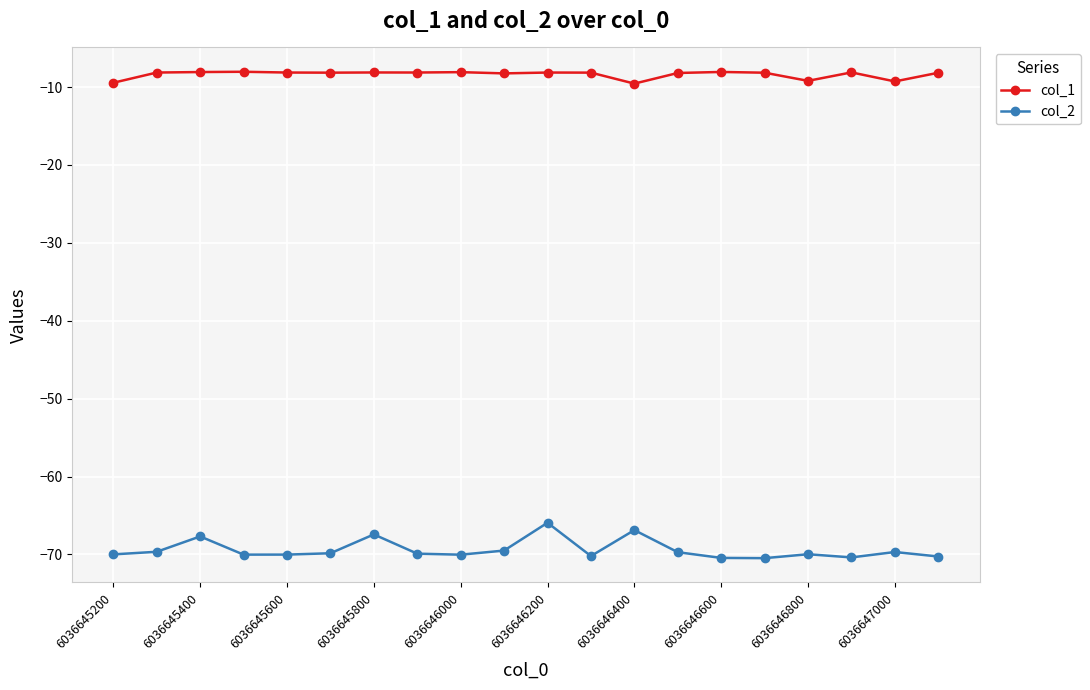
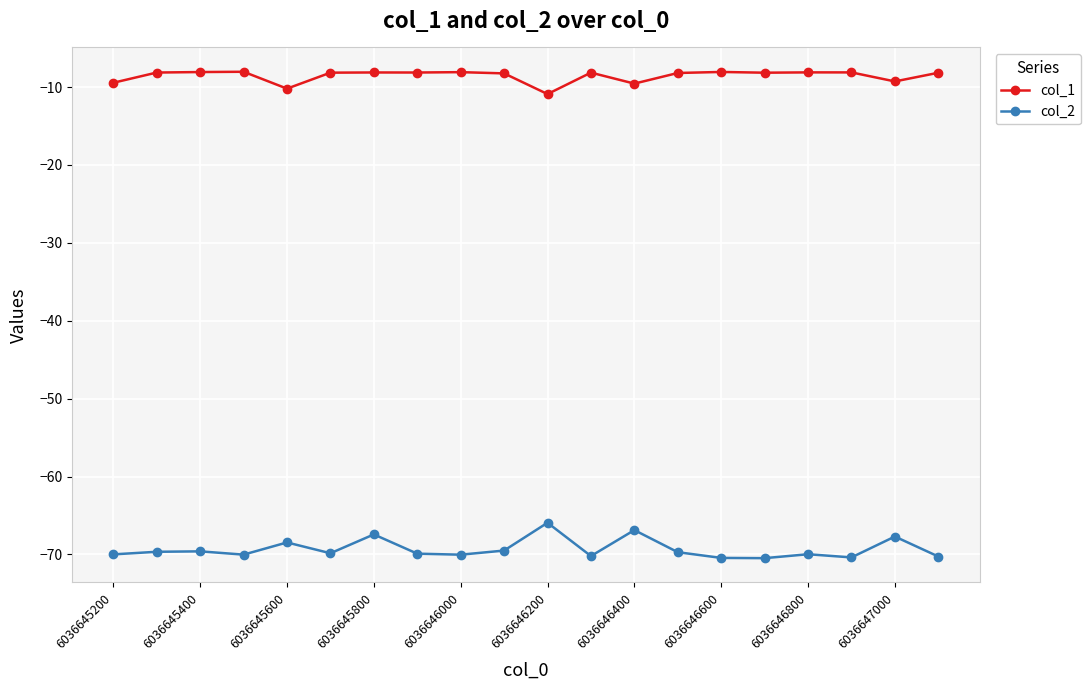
  {
    "col_1": {
      "6036645200": -9,
      "6036645400": -8,
-     "6036645600": -8,
+     "6036645600": -10,
      "6036645800": -8,
      "6036646000": -8,
-     "6036646200": -8,
+     "6036646200": -11,
      "6036646400": -10,
      "6036646600": -8,
-     "6036646800": -9,
+     "6036646800": -8,
      "6036647000": -9
    },
    "col_2": {
      "6036645200": -70,
-     "6036645400": -68,
-     "6036645600": -70,
+     "6036645400": -70,
+     "6036645600": -68,
      "6036645800": -67,
      "6036646000": -70,
      "6036646200": -66,
      "6036646400": -67,
      "6036646600": -70,
      "6036646800": -70,
-     "6036647000": -70
+     "6036647000": -68
    }
  }
